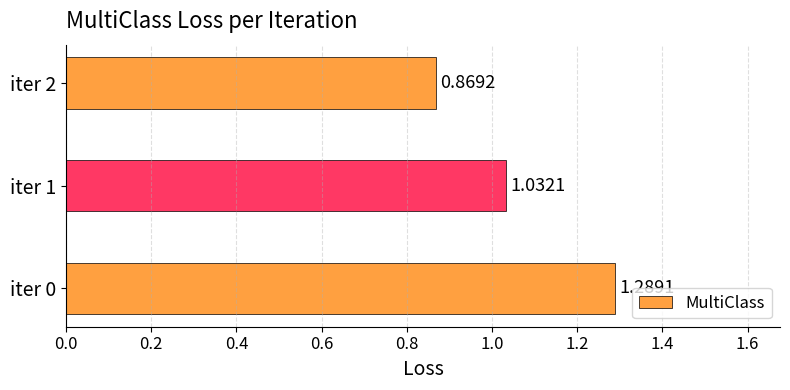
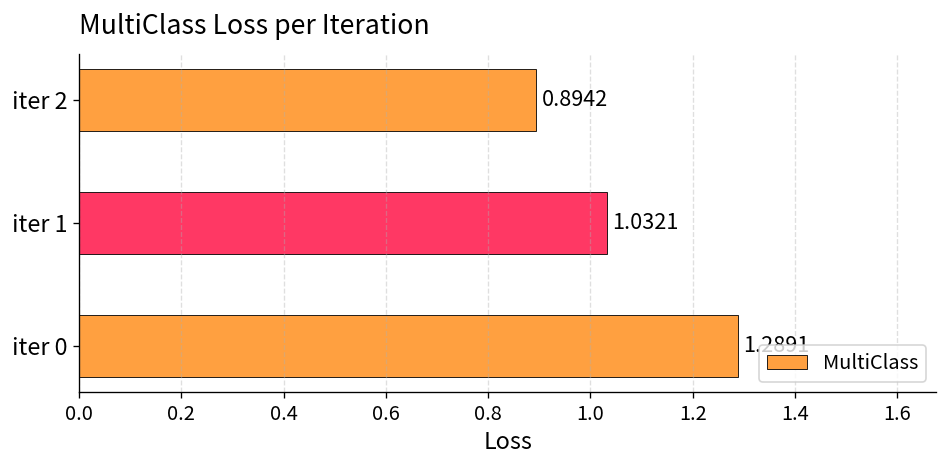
  {
-   "iter 2": 0.8692,
+   "iter 2": 0.8942,
    "iter 1": 1.0321
  }
